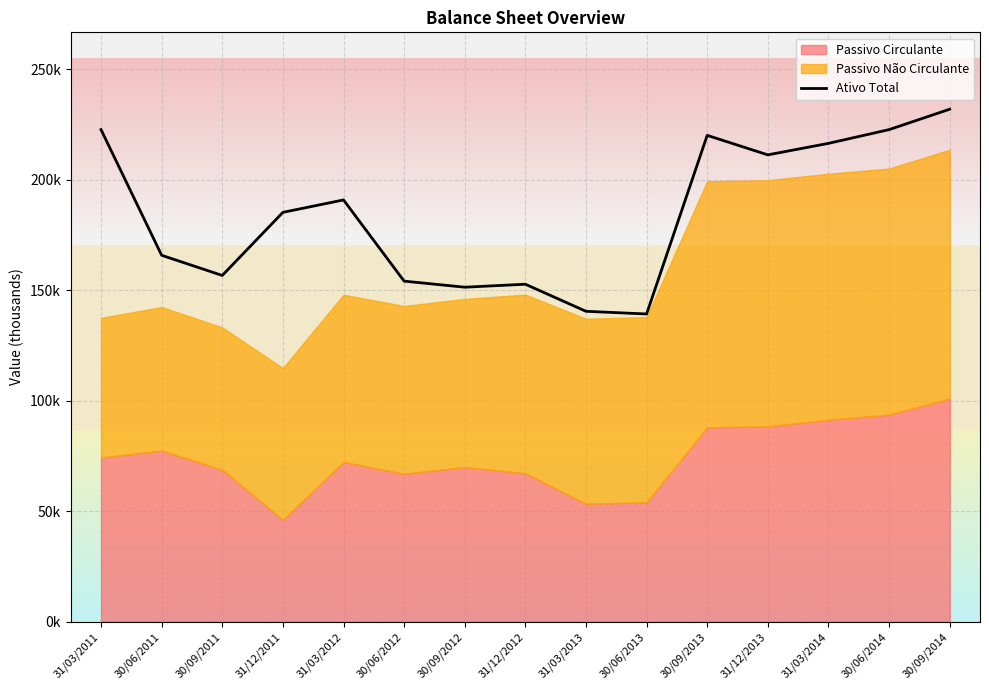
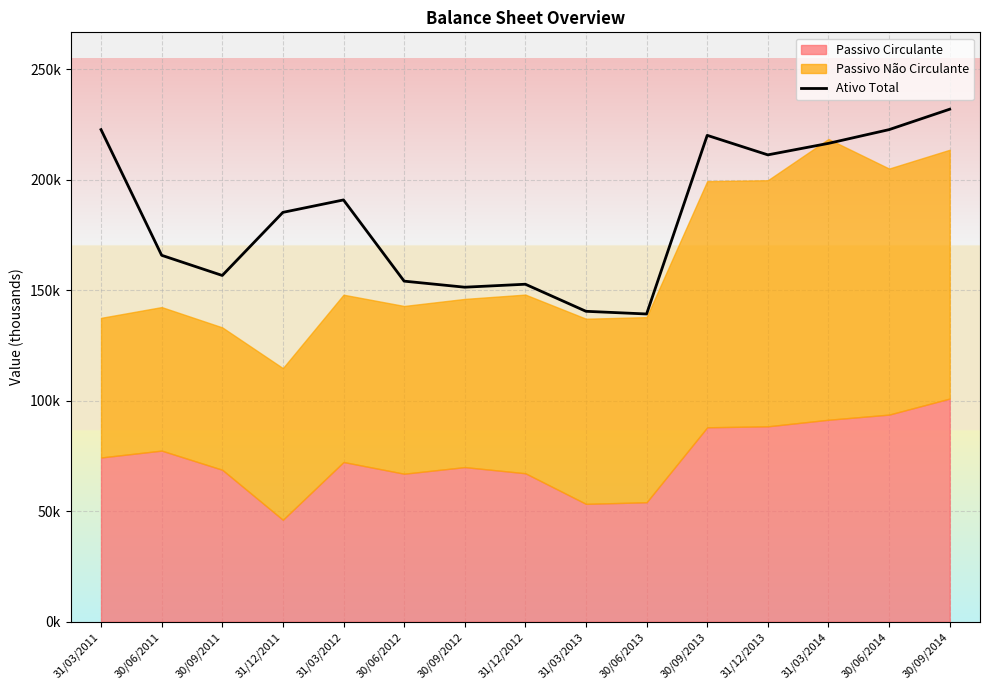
  {
    "Ativo Total": {
      "31/03/2011": 223000,
      "30/06/2011": 166000,
      "30/09/2011": 157000,
      "31/12/2011": 185000,
      "31/03/2012": 191000,
      "30/06/2012": 154000,
      "30/09/2012": 151000,
      "31/12/2012": 153000,
      "31/03/2013": 140000,
      "30/06/2013": 139000,
      "30/09/2013": 220000,
      "31/12/2013": 211000,
      "31/03/2014": 216000,
      "30/06/2014": 223000,
      "30/09/2014": 232000
    },
    "Passivo Circulante": {
      "31/03/2011": 74000,
      "30/06/2011": 77000,
      "30/09/2011": 69000,
      "31/12/2011": 46000,
      "31/03/2012": 72000,
      "30/06/2012": 67000,
      "30/09/2012": 70000,
      "31/12/2012": 67000,
      "31/03/2013": 53000,
      "30/06/2013": 54000,
      "30/09/2013": 88000,
      "31/12/2013": 88000,
      "31/03/2014": 91000,
      "30/06/2014": 94000,
      "30/09/2014": 101000
    },
    "Passivo Não Circulante": {
      "31/03/2011": 63000,
      "30/06/2011": 65000,
      "30/09/2011": 64000,
      "31/12/2011": 69000,
      "31/03/2012": 76000,
      "30/06/2012": 76000,
      "30/09/2012": 76000,
      "31/12/2012": 81000,
      "31/03/2013": 84000,
      "30/06/2013": 84000,
      "30/09/2013": 111000,
      "31/12/2013": 111000,
-     "31/03/2014": 111000,
+     "31/03/2014": 127000,
      "30/06/2014": 111000,
      "30/09/2014": 113000
    }
  }
